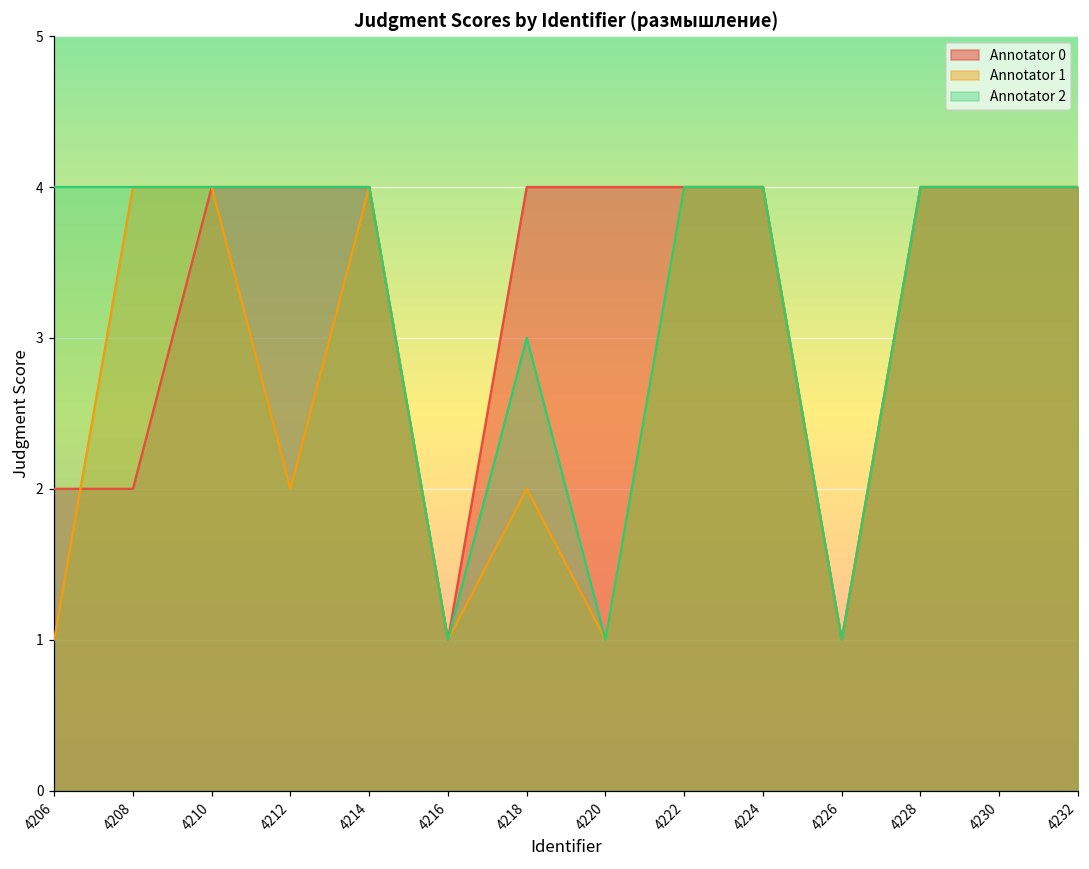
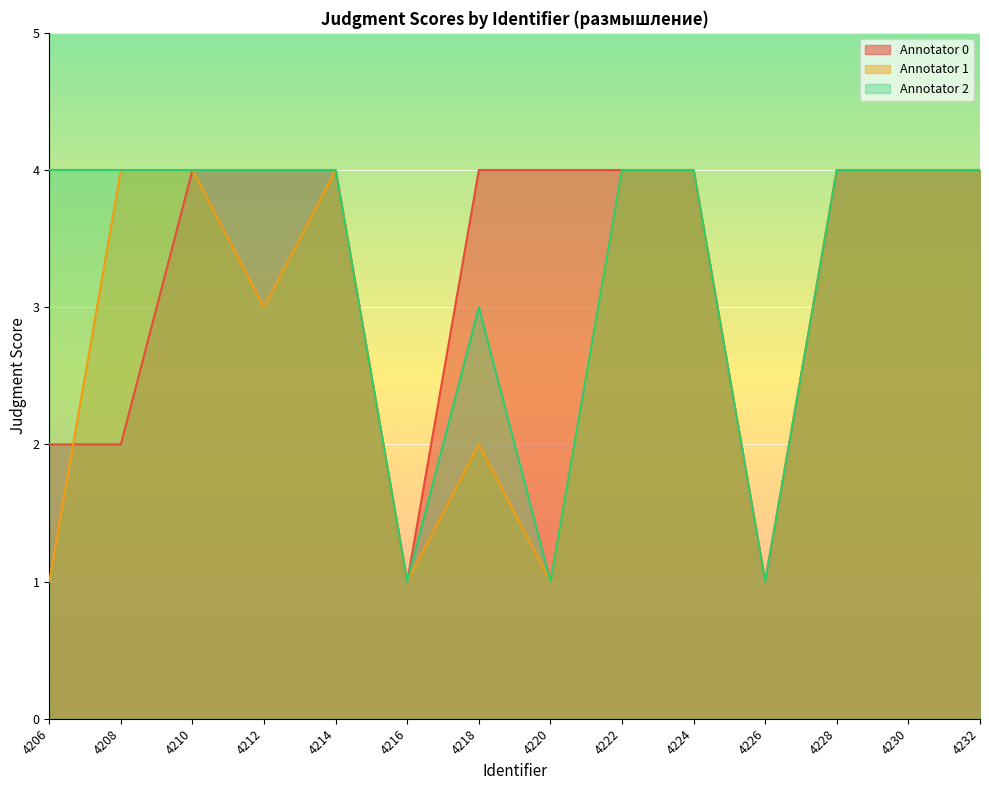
  {
    "Annotator 0": {
      "4206": 2,
      "4208": 2,
      "4218": 4,
      "4220": 4
    },
    "Annotator 1": {
      "4206": 1,
-     "4212": 2,
+     "4212": 3,
      "4218": 2
    },
    "Annotator 2": {
      "4206": 4,
      "4218": 3
    }
  }
